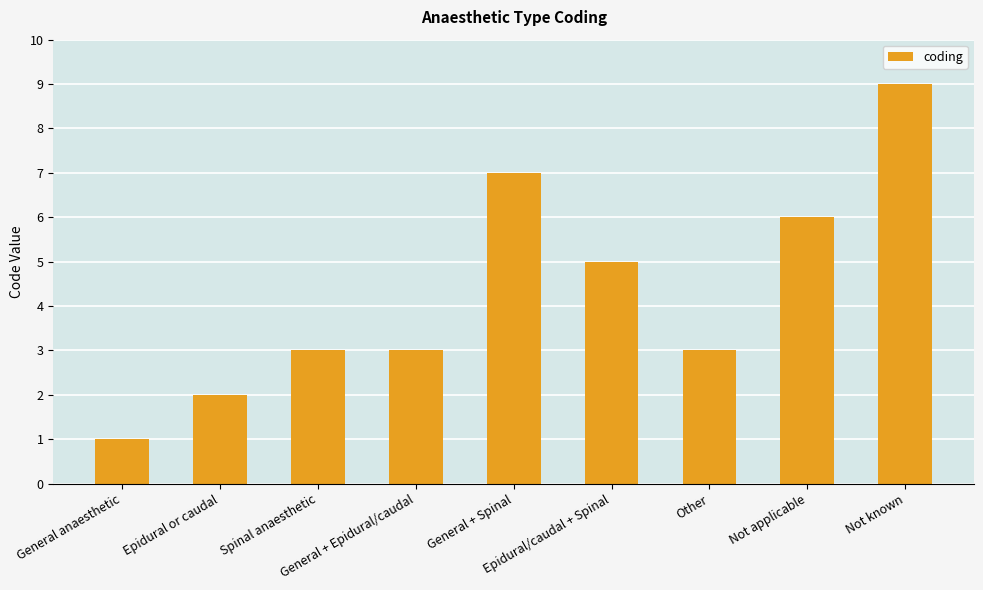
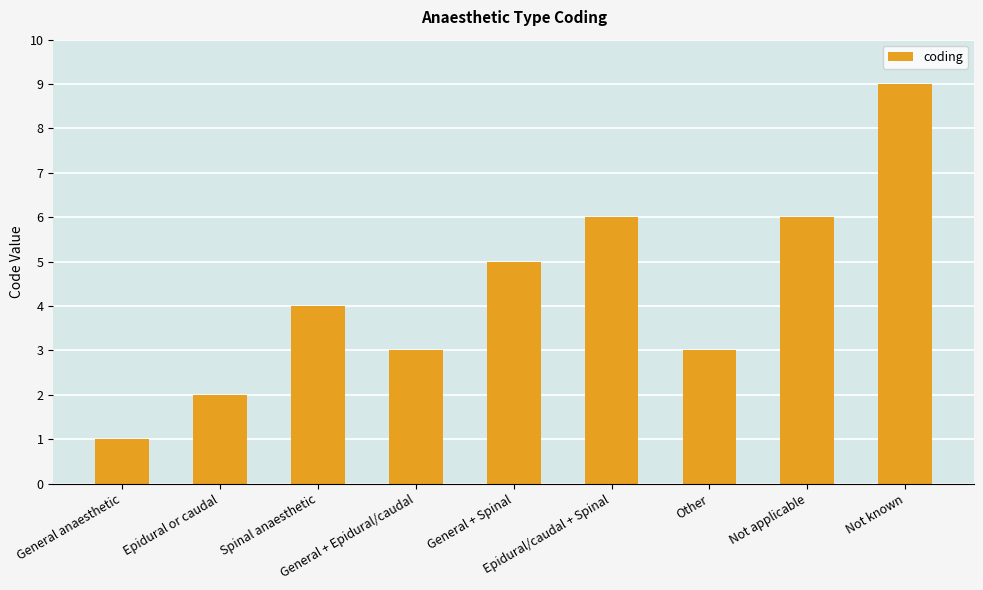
  {
    "General anaesthetic": 1,
    "Epidural or caudal": 2,
-   "Spinal anaesthetic": 3,
+   "Spinal anaesthetic": 4,
    "General + Epidural/caudal": 3,
-   "General + Spinal": 7,
-   "Epidural/caudal + Spinal": 5,
+   "General + Spinal": 5,
+   "Epidural/caudal + Spinal": 6,
    "Other": 3,
    "Not applicable": 6,
    "Not known": 9
  }
